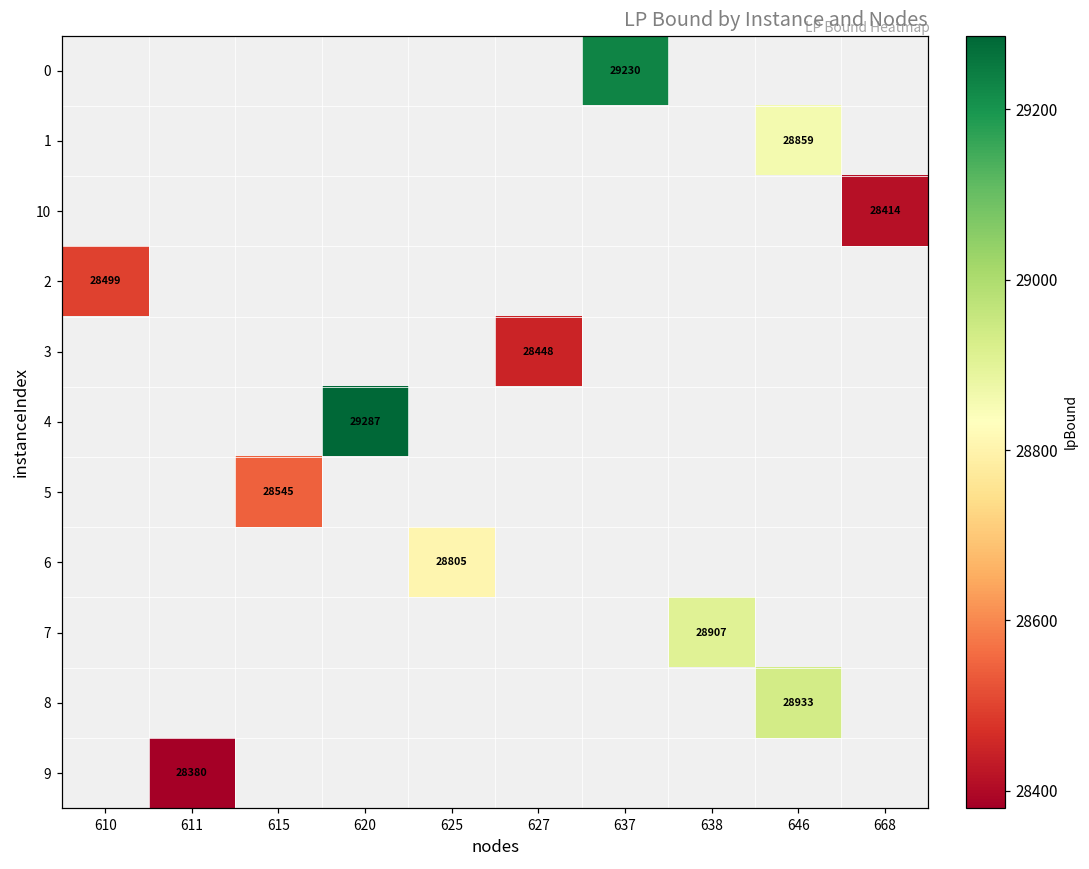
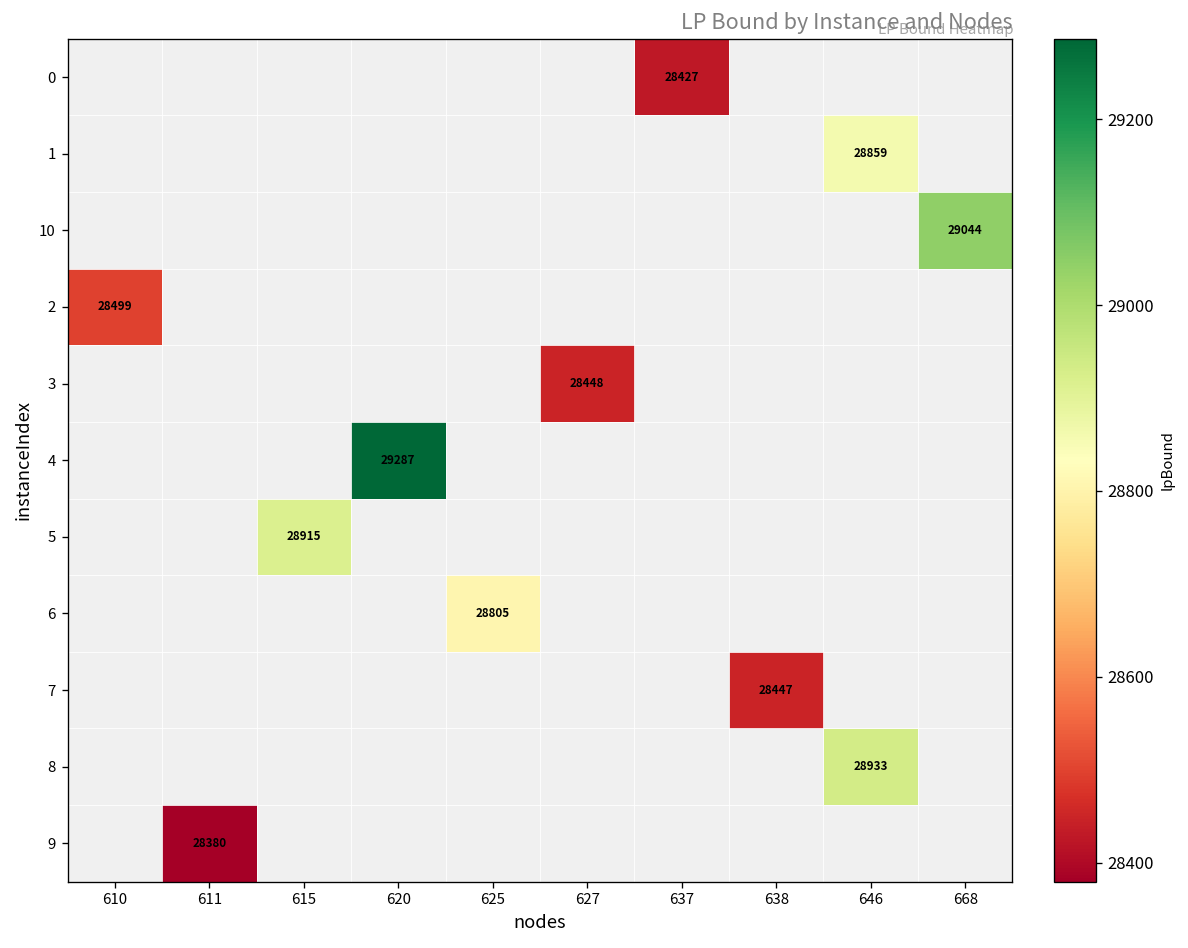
  {
    "0": {
-     "637": 29230
+     "637": 28427
    },
    "1": {
      "646": 28859
    },
    "10": {
-     "668": 28414
+     "668": 29044
    },
    "2": {
      "610": 28499
    },
    "3": {
      "627": 28448
    },
    "4": {
      "620": 29287
    },
    "5": {
-     "615": 28545
+     "615": 28915
    },
    "6": {
      "625": 28805
    },
    "7": {
-     "638": 28907
+     "638": 28447
    },
    "8": {
      "646": 28933
    },
    "9": {
      "611": 28380
    }
  }
